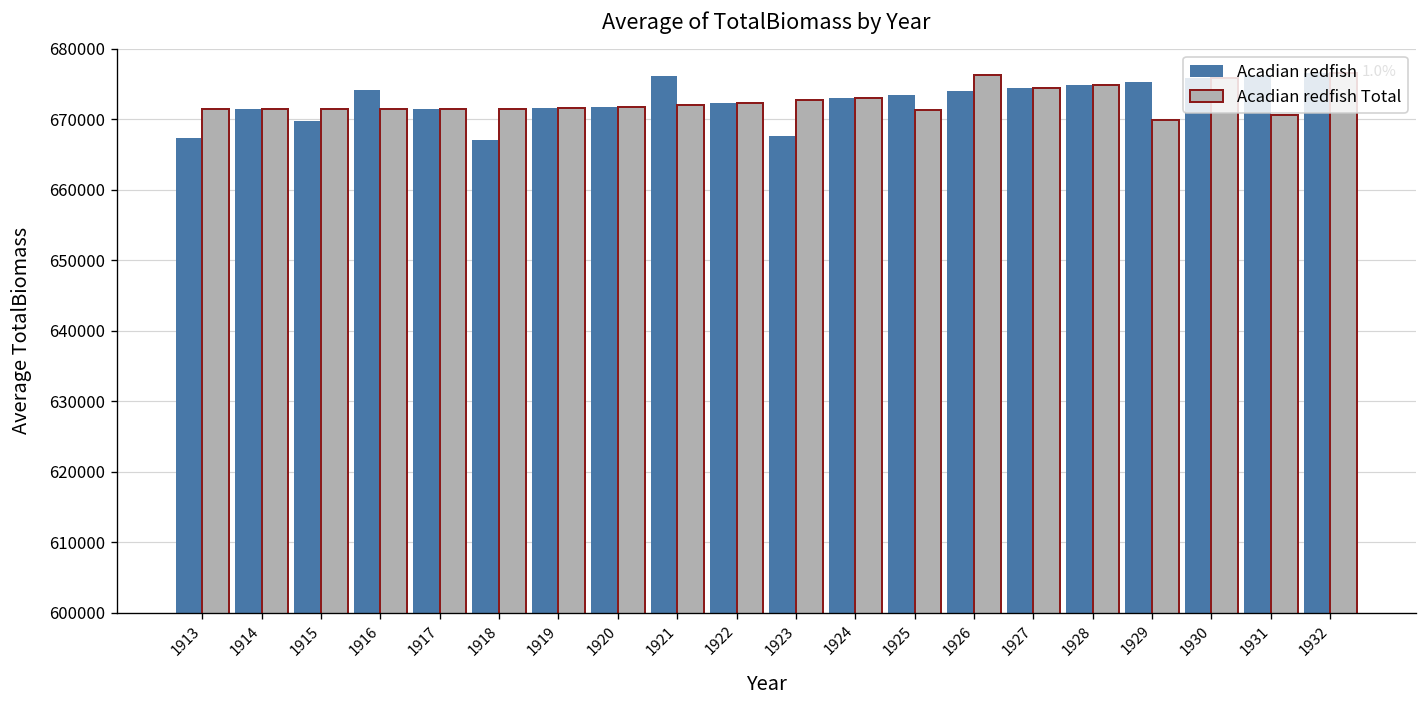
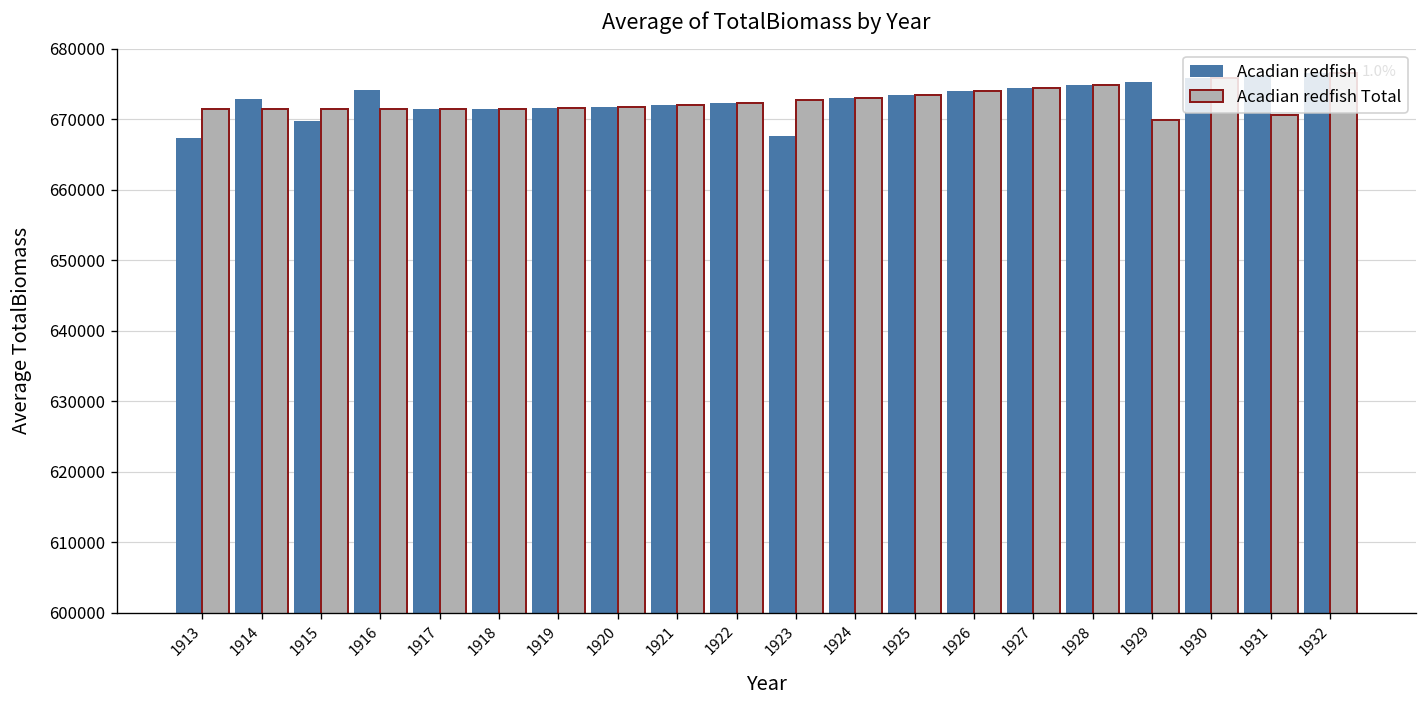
  {
    "Acadian redfish": {
      "1913": 667000,
-     "1914": 671000,
+     "1914": 673000,
      "1915": 670000,
      "1916": 674000,
      "1917": 671000,
-     "1918": 667000,
+     "1918": 671000,
      "1919": 672000,
      "1920": 672000,
-     "1921": 676000,
+     "1921": 672000,
      "1922": 672000,
      "1923": 668000,
      "1924": 673000,
      "1925": 674000,
      "1926": 674000,
      "1927": 674000,
      "1928": 675000,
      "1929": 675000
    },
    "Acadian redfish Total": {
      "1913": 671000,
      "1914": 671000,
      "1915": 671000,
      "1916": 671000,
      "1917": 671000,
      "1918": 671000,
      "1919": 672000,
      "1920": 672000,
      "1921": 672000,
      "1922": 672000,
      "1923": 673000,
      "1924": 673000,
-     "1925": 671000,
-     "1926": 676000,
+     "1925": 674000,
+     "1926": 674000,
      "1927": 674000,
      "1928": 675000,
      "1929": 670000,
      "1931": 671000
    }
  }
